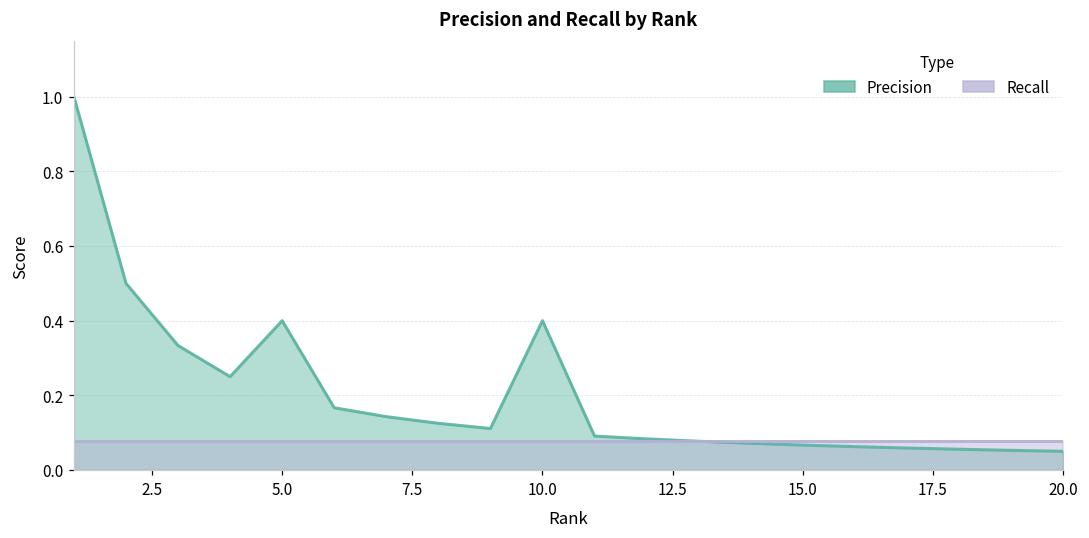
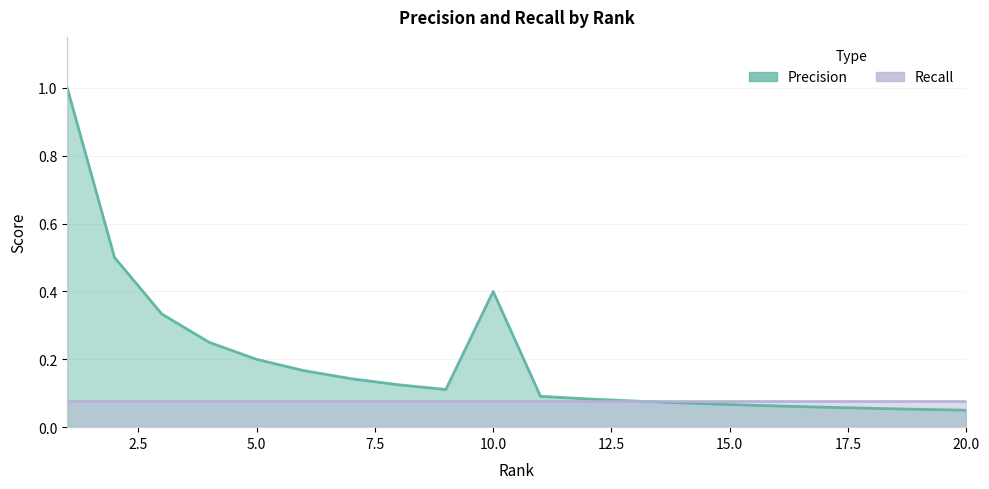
  {
    "Precision": {
-     "5.0": 0.4,
+     "5.0": 0.2,
      "10.0": 0.4,
      "15.0": 0.07,
      "20.0": 0.05
    },
    "Recall": {
      "5.0": 0.08,
      "10.0": 0.08,
      "15.0": 0.08,
      "20.0": 0.08
    }
  }
